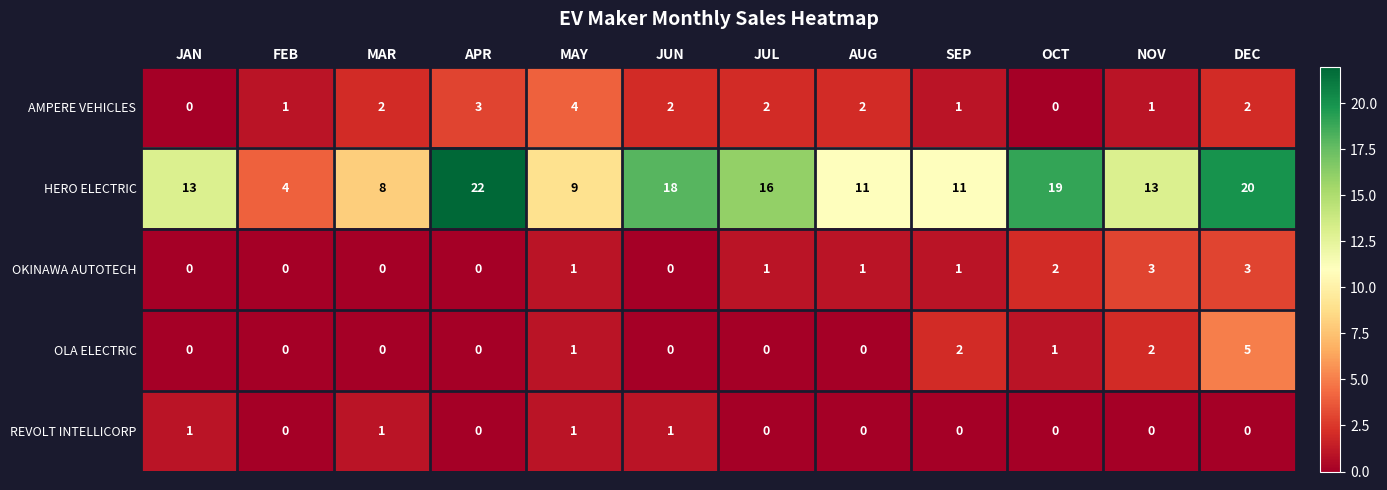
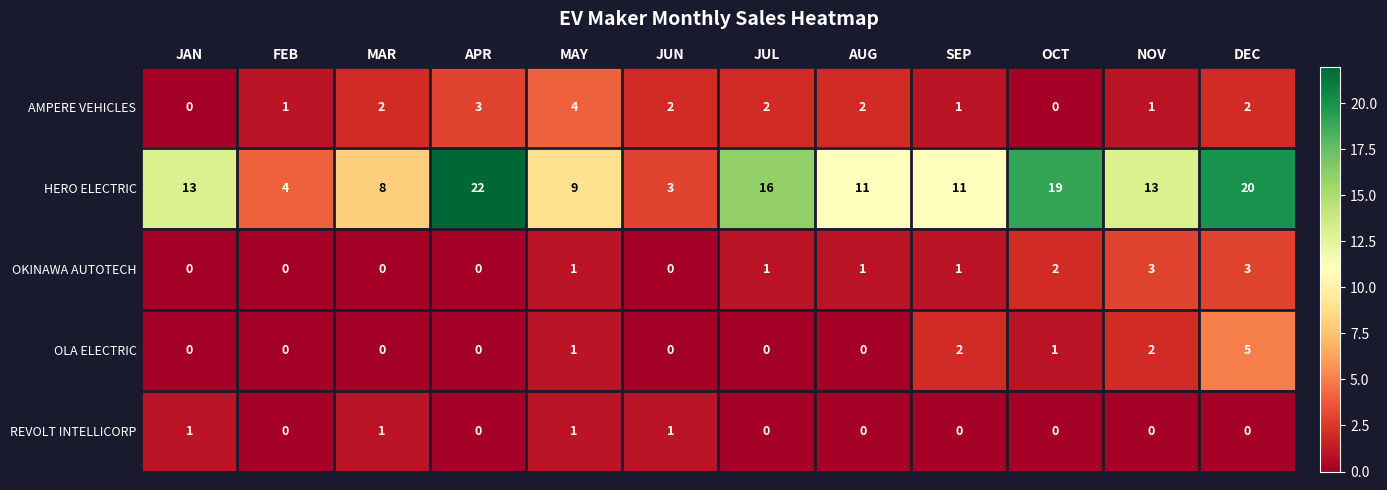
  {
    "AMPERE VEHICLES": {
      "JAN": 0,
      "FEB": 1,
      "MAR": 2,
      "APR": 3,
      "MAY": 4,
      "JUN": 2,
      "JUL": 2,
      "AUG": 2,
      "SEP": 1,
      "OCT": 0,
      "NOV": 1,
      "DEC": 2
    },
    "HERO ELECTRIC": {
      "JAN": 13,
      "FEB": 4,
      "MAR": 8,
      "APR": 22,
      "MAY": 9,
-     "JUN": 18,
+     "JUN": 3,
      "JUL": 16,
      "AUG": 11,
      "SEP": 11,
      "OCT": 19,
      "NOV": 13,
      "DEC": 20
    },
    "OKINAWA AUTOTECH": {
      "JAN": 0,
      "FEB": 0,
      "MAR": 0,
      "APR": 0,
      "MAY": 1,
      "JUN": 0,
      "JUL": 1,
      "AUG": 1,
      "SEP": 1,
      "OCT": 2,
      "NOV": 3,
      "DEC": 3
    },
    "OLA ELECTRIC": {
      "JAN": 0,
      "FEB": 0,
      "MAR": 0,
      "APR": 0,
      "MAY": 1,
      "JUN": 0,
      "JUL": 0,
      "AUG": 0,
      "SEP": 2,
      "OCT": 1,
      "NOV": 2,
      "DEC": 5
    },
    "REVOLT INTELLICORP": {
      "JAN": 1,
      "FEB": 0,
      "MAR": 1,
      "APR": 0,
      "MAY": 1,
      "JUN": 1,
      "JUL": 0,
      "AUG": 0,
      "SEP": 0,
      "OCT": 0,
      "NOV": 0,
      "DEC": 0
    }
  }
